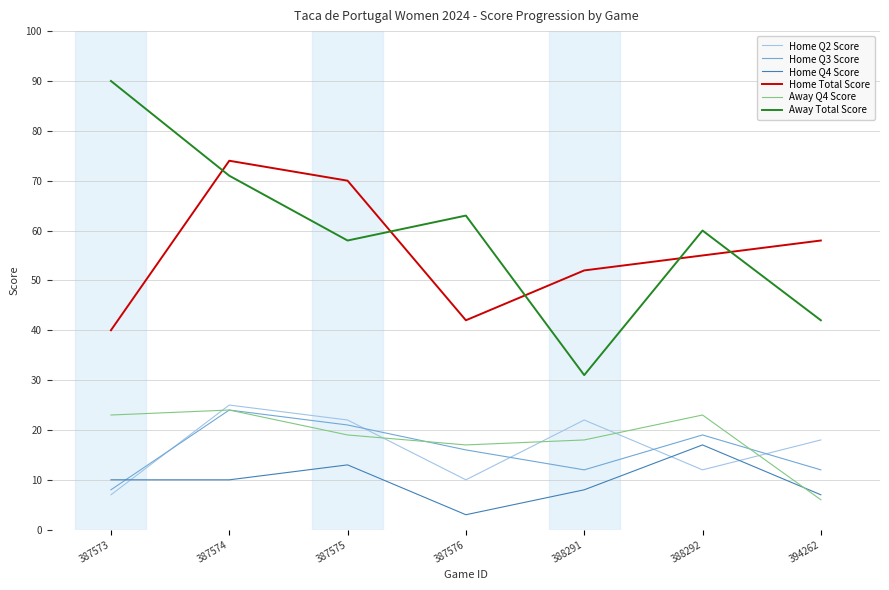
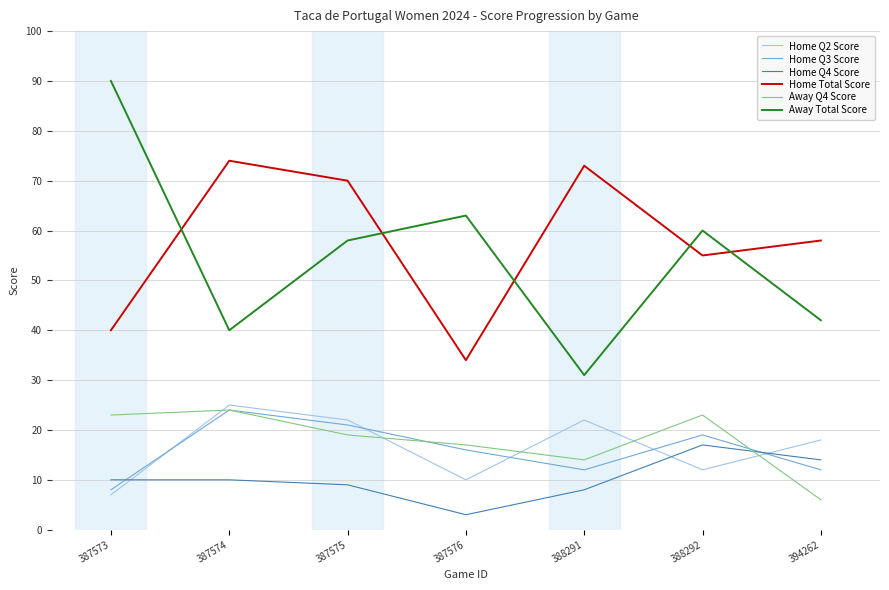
  {
    "Home Q4 Score": {
      "387573": 10,
      "387574": 10,
-     "387575": 13,
+     "387575": 9,
      "387576": 3,
      "388291": 8,
      "388292": 17,
-     "394262": 7
+     "394262": 14
    },
    "Home Total Score": {
      "387573": 40,
      "387574": 74,
      "387575": 70,
-     "387576": 42,
-     "388291": 52,
+     "387576": 34,
+     "388291": 73,
      "388292": 55,
      "394262": 58
    },
    "Away Q4 Score": {
      "387573": 23,
      "387575": 19,
      "387576": 17,
-     "388291": 18,
+     "388291": 14,
      "388292": 23,
      "394262": 6
    },
    "Away Total Score": {
      "387573": 90,
-     "387574": 71,
+     "387574": 40,
      "387575": 58,
      "387576": 63,
      "388291": 31,
      "388292": 60,
      "394262": 42
    }
  }
